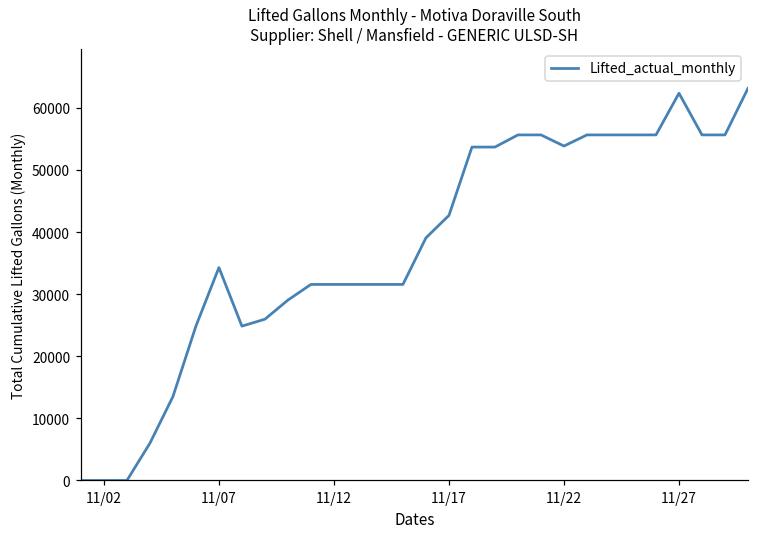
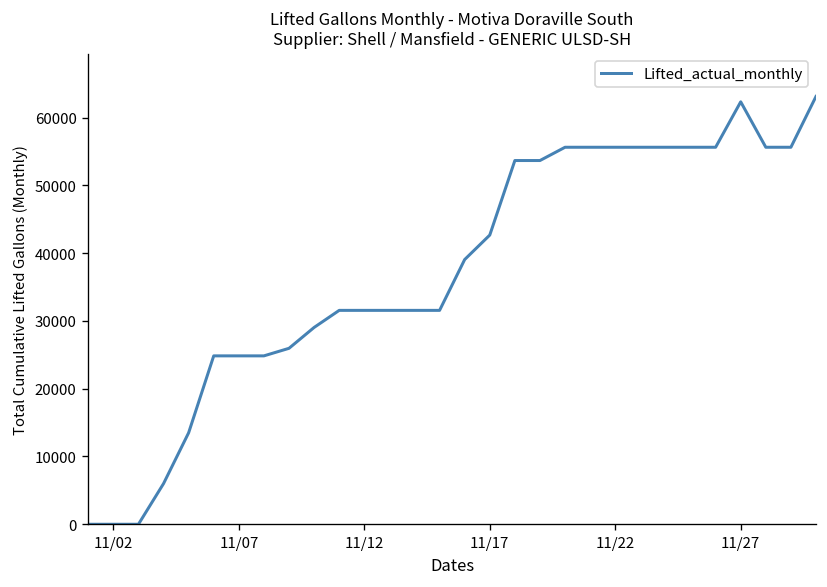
  {
    "11/02": 0,
-   "11/07": 34000,
+   "11/07": 25000,
    "11/12": 32000,
    "11/17": 43000,
-   "11/22": 54000,
+   "11/22": 56000,
    "11/27": 62000
  }
